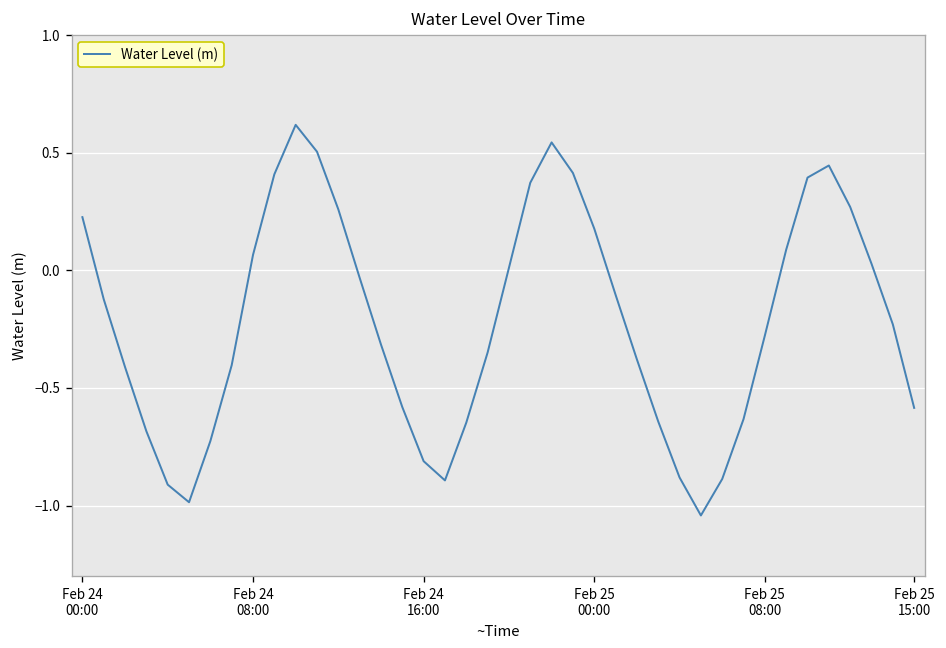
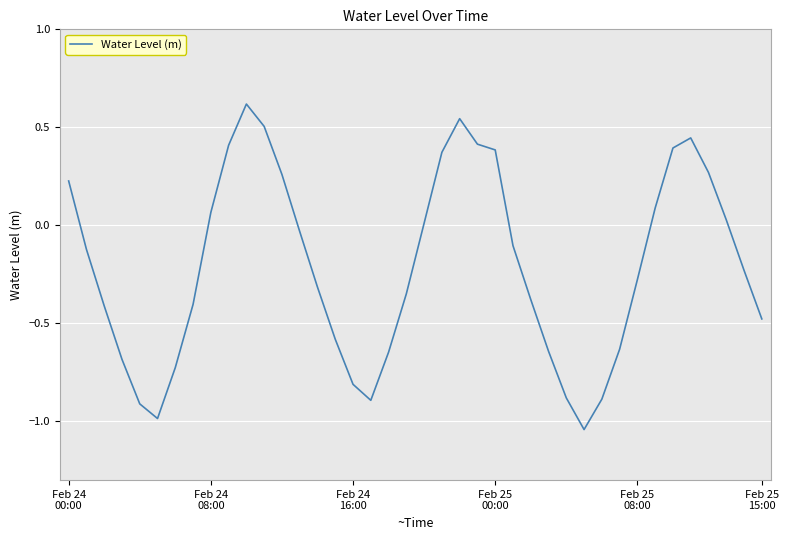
  {
    "Feb 24 00:00": 0.23,
    "Feb 24 08:00": 0.07,
    "Feb 24 16:00": -0.81,
-   "Feb 25 00:00": 0.18,
+   "Feb 25 00:00": 0.38,
    "Feb 25 08:00": -0.28,
-   "Feb 25 15:00": -0.58
+   "Feb 25 15:00": -0.48
  }
